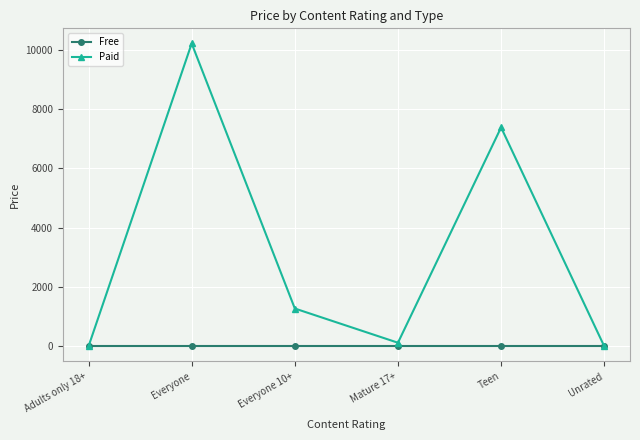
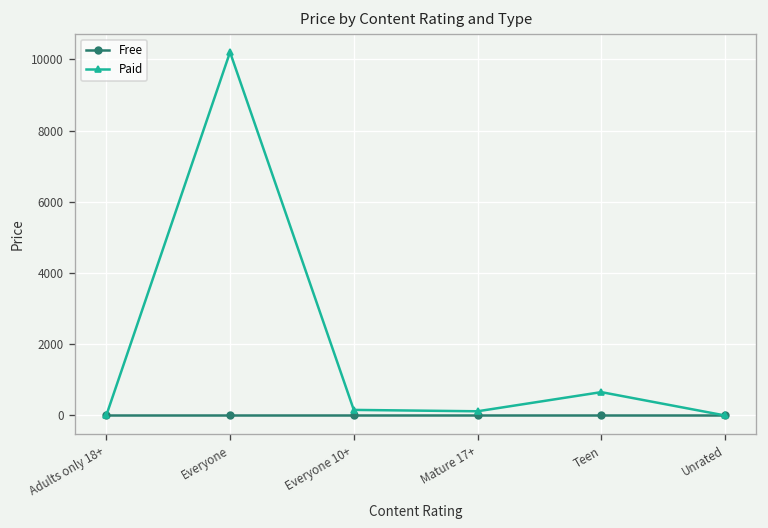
  {
    "Free": {
      "Everyone": 0,
      "Everyone 10+": 0,
      "Mature 17+": 0,
      "Teen": 0
    },
    "Paid": {
      "Everyone": 10200,
-     "Everyone 10+": 1300,
+     "Everyone 10+": 200,
      "Mature 17+": 100,
-     "Teen": 7400
+     "Teen": 700
    }
  }
